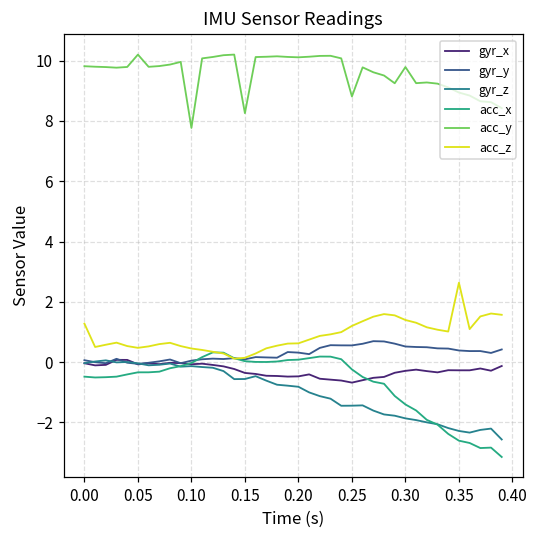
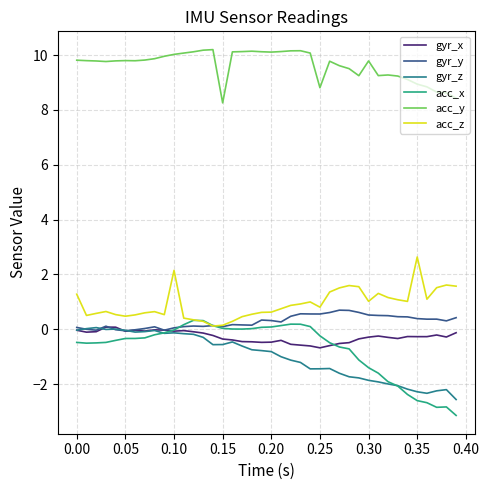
  {
    "acc_y": {
      "0.00": 9.8,
-     "0.05": 10.2,
-     "0.10": 7.8,
+     "0.05": 9.8,
+     "0.10": 10.0,
      "0.15": 8.3,
      "0.20": 10.1,
      "0.25": 8.8,
      "0.30": 9.8
    },
    "acc_z": {
      "0.00": 1.3,
      "0.05": 0.5,
-     "0.10": 0.5,
+     "0.10": 2.1,
      "0.20": 0.6,
-     "0.25": 1.2,
-     "0.30": 1.4,
+     "0.25": 0.8,
+     "0.30": 1.0,
      "0.35": 2.6
    }
  }
